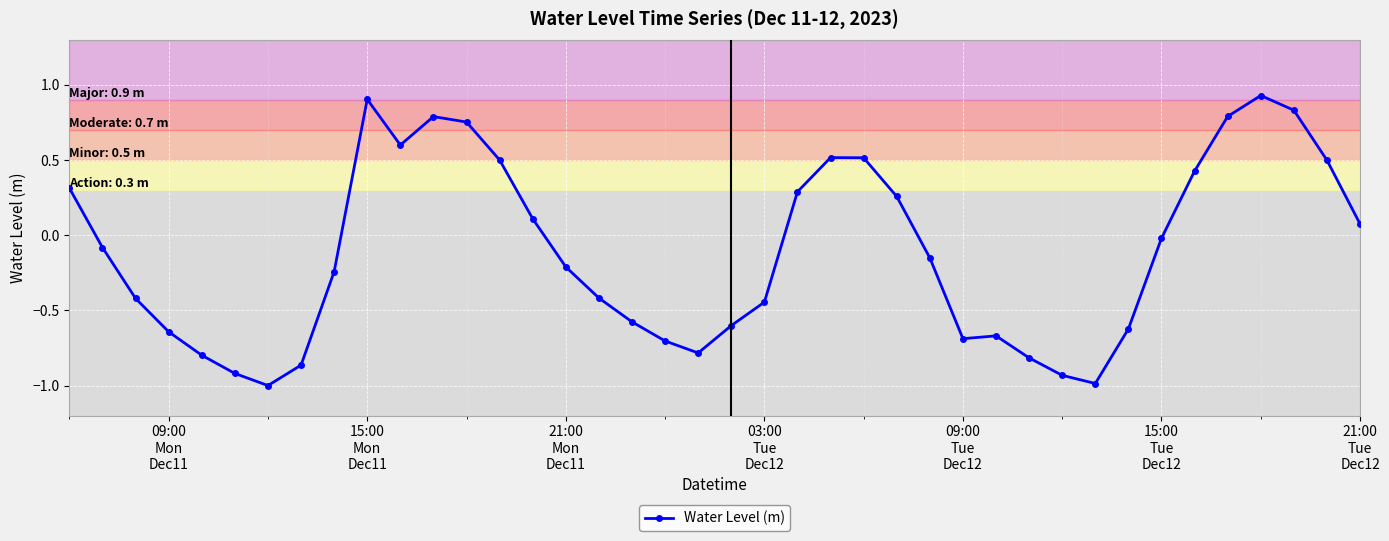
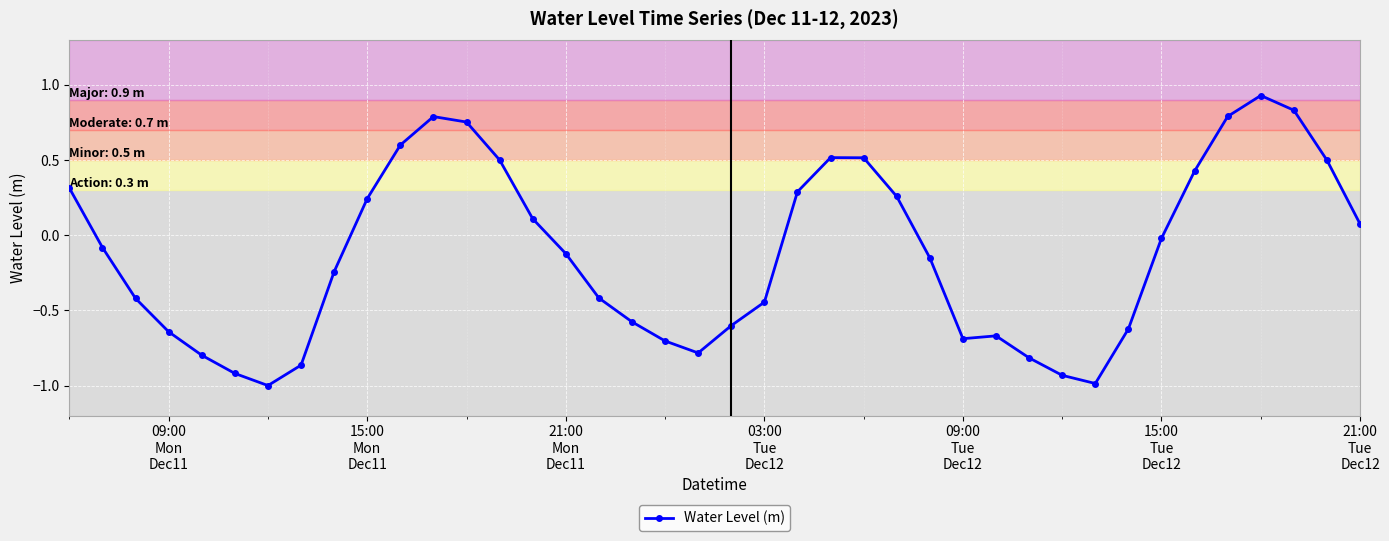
  {
    "09:00 Mon Dec11": -0.64,
-   "15:00 Mon Dec11": 0.90,
-   "21:00 Mon Dec11": -0.21,
+   "15:00 Mon Dec11": 0.24,
+   "21:00 Mon Dec11": -0.12,
    "03:00 Tue Dec12": -0.44,
    "09:00 Tue Dec12": -0.69,
    "15:00 Tue Dec12": -0.02,
    "21:00 Tue Dec12": 0.08
  }
